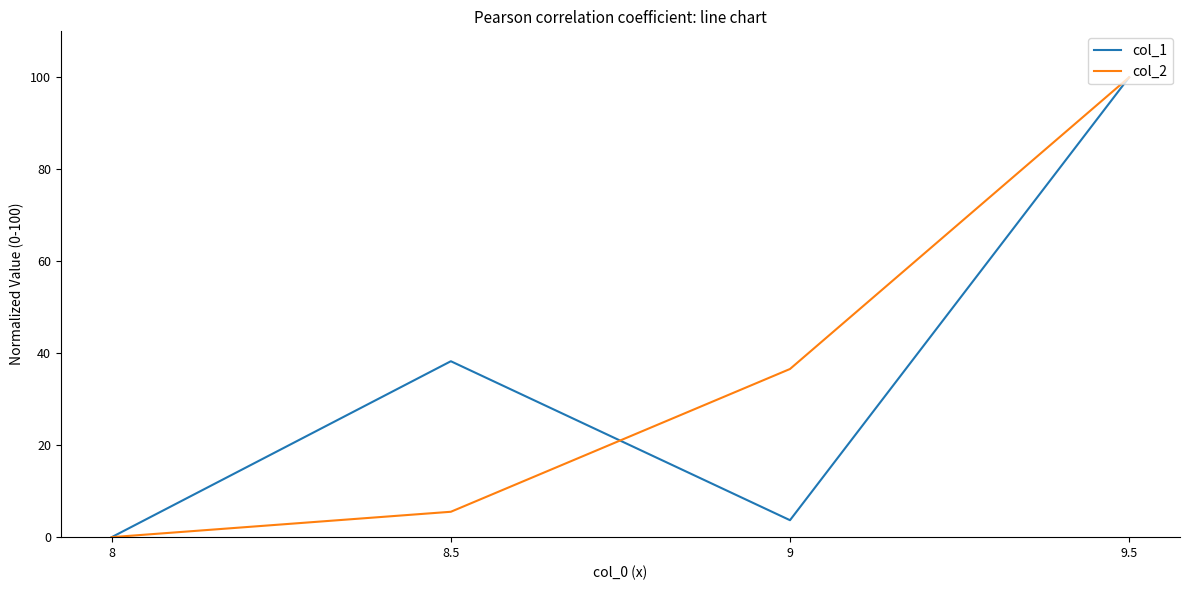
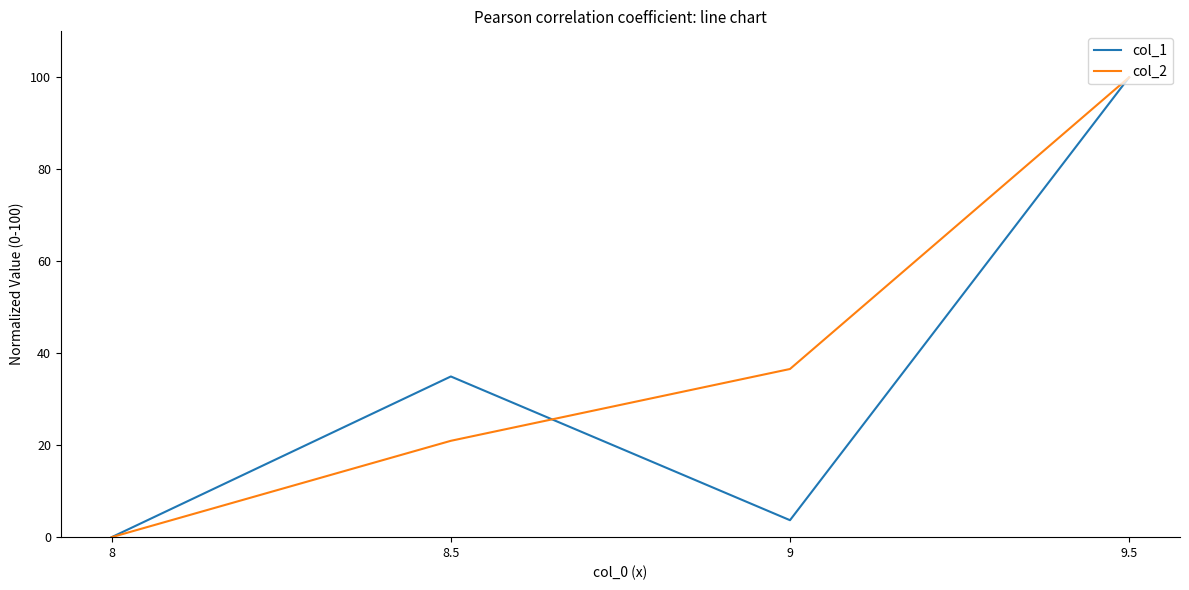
  {
    "col_1": {
-     "8.5": 38,
+     "8.5": 35,
      "9": 4
    },
    "col_2": {
-     "8.5": 6,
+     "8.5": 21,
      "9": 37
    }
  }
